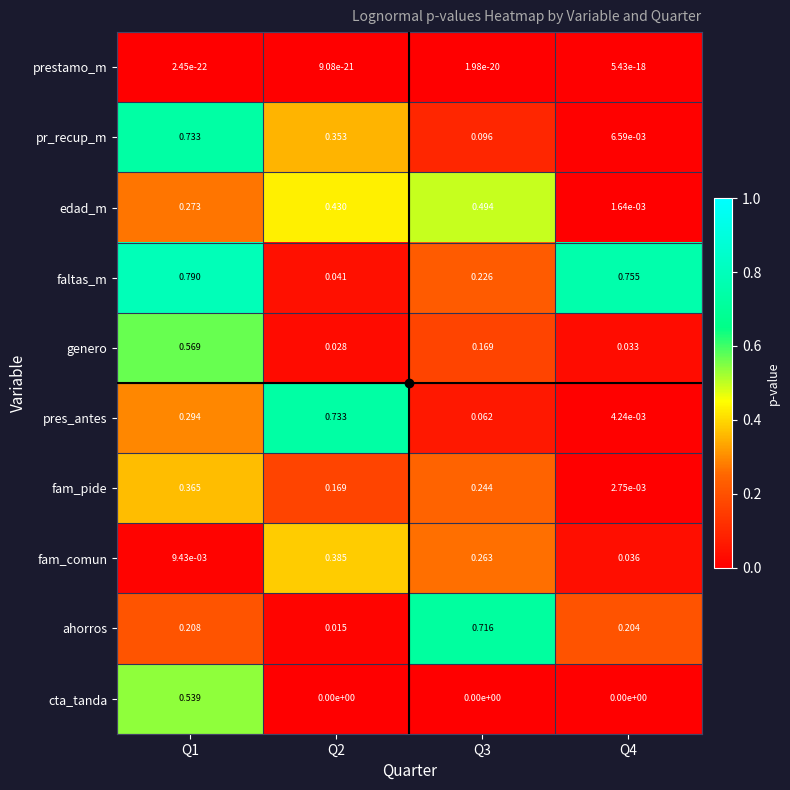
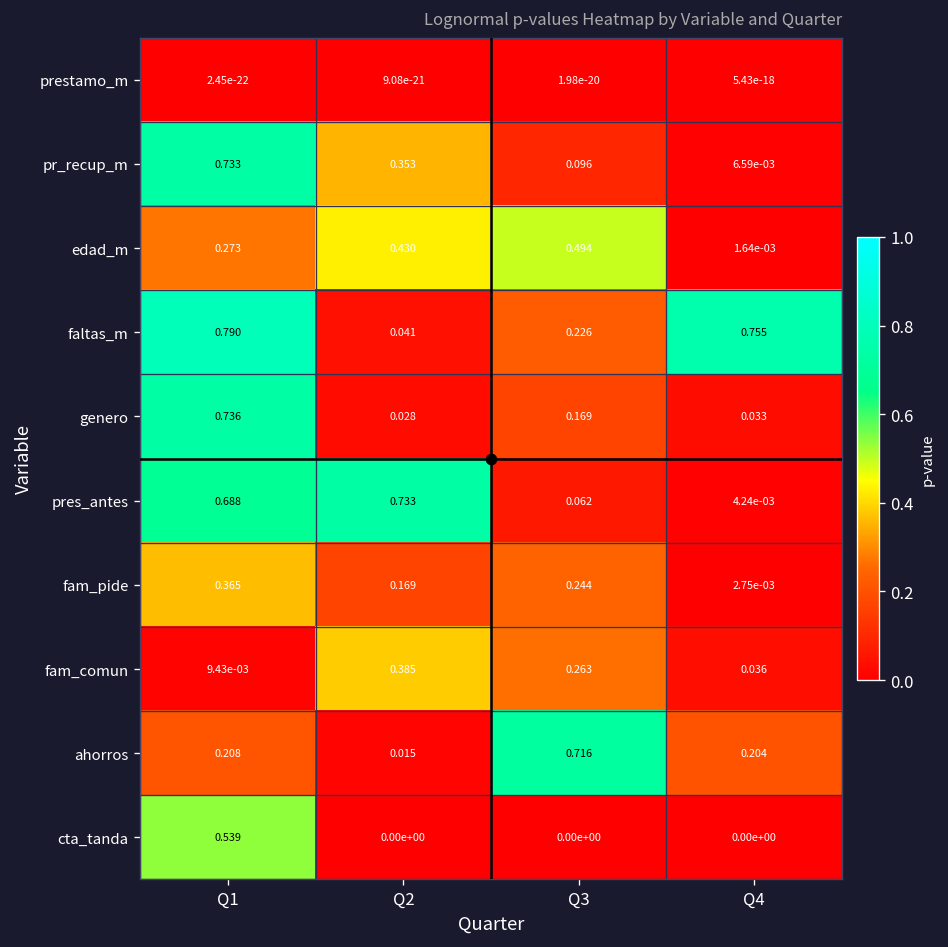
  {
    "prestamo_m": {
      "Q1": "2.45e-22",
      "Q2": "9.08e-21",
      "Q3": "1.98e-20",
      "Q4": "5.43e-18"
    },
    "pr_recup_m": {
      "Q1": "0.733",
      "Q2": "0.353",
      "Q3": "0.096",
      "Q4": "6.59e-03"
    },
    "edad_m": {
      "Q1": "0.273",
      "Q2": "0.430",
      "Q3": "0.494",
      "Q4": "1.64e-03"
    },
    "faltas_m": {
      "Q1": "0.790",
      "Q2": "0.041",
      "Q3": "0.226",
      "Q4": "0.755"
    },
    "genero": {
-     "Q1": "0.569",
+     "Q1": "0.736",
      "Q2": "0.028",
      "Q3": "0.169",
      "Q4": "0.033"
    },
    "pres_antes": {
-     "Q1": "0.294",
+     "Q1": "0.688",
      "Q2": "0.733",
      "Q3": "0.062",
      "Q4": "4.24e-03"
    },
    "fam_pide": {
      "Q1": "0.365",
      "Q2": "0.169",
      "Q3": "0.244",
      "Q4": "2.75e-03"
    },
    "fam_comun": {
      "Q1": "9.43e-03",
      "Q2": "0.385",
      "Q3": "0.263",
      "Q4": "0.036"
    },
    "ahorros": {
      "Q1": "0.208",
      "Q2": "0.015",
      "Q3": "0.716",
      "Q4": "0.204"
    },
    "cta_tanda": {
      "Q1": "0.539",
      "Q2": "0.00e+00",
      "Q3": "0.00e+00",
      "Q4": "0.00e+00"
    }
  }
